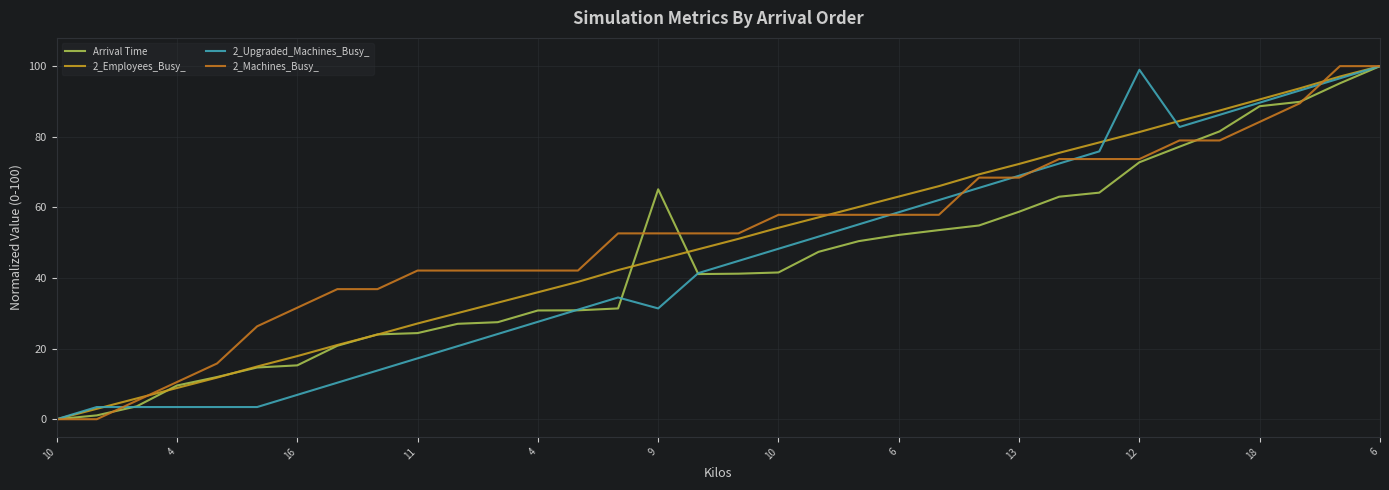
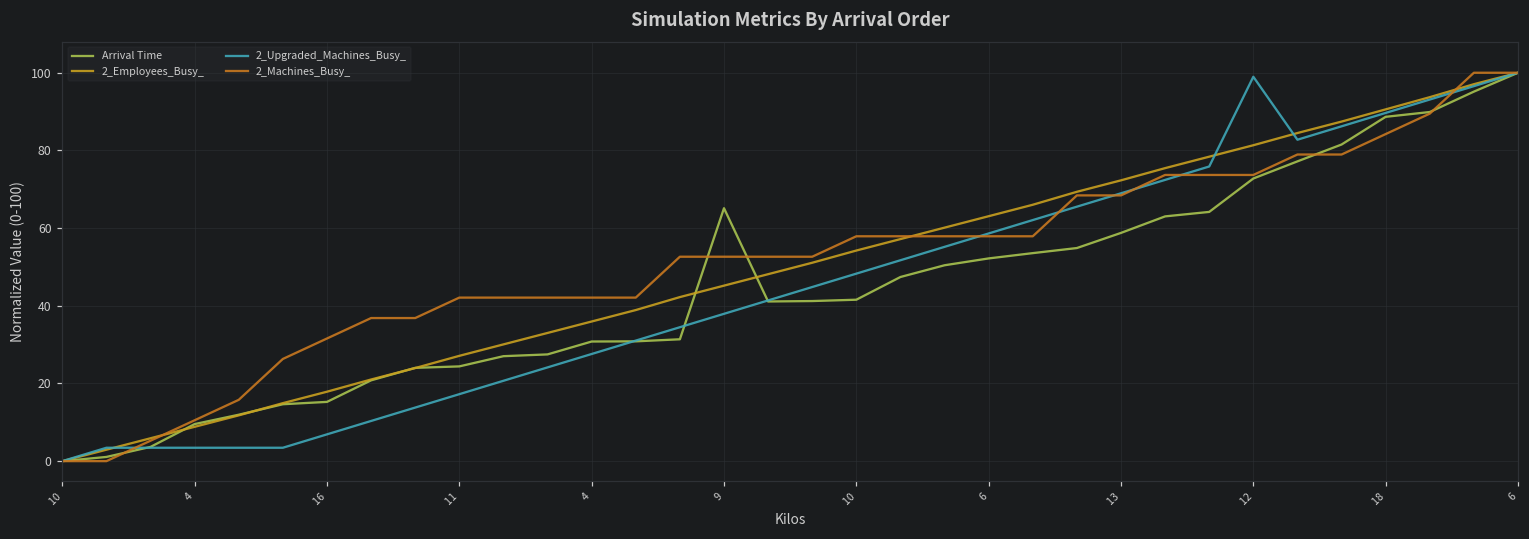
  {
    "Arrival Time": {
      "9": 65,
      "12": 73,
      "18": 89
    },
    "2_Upgraded_Machines_Busy_": {
-     "9": 31,
+     "9": 38,
      "12": 99,
      "18": 90
    }
  }
